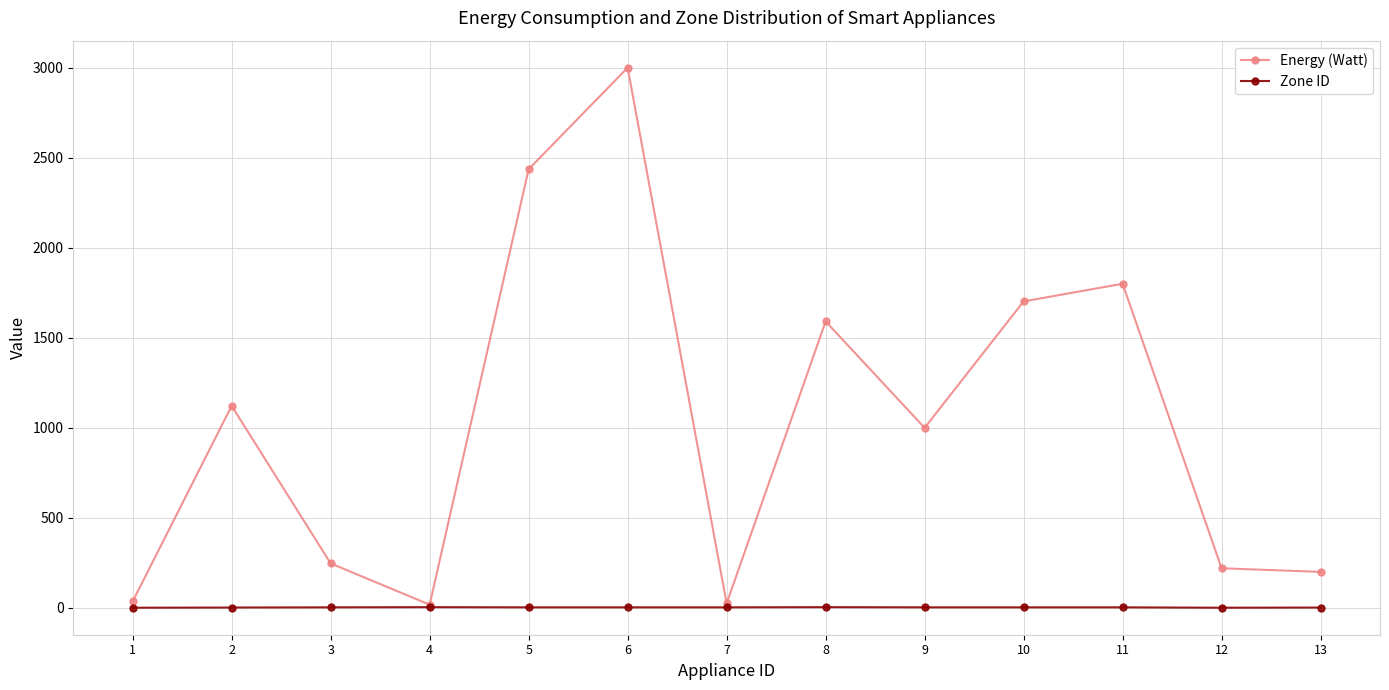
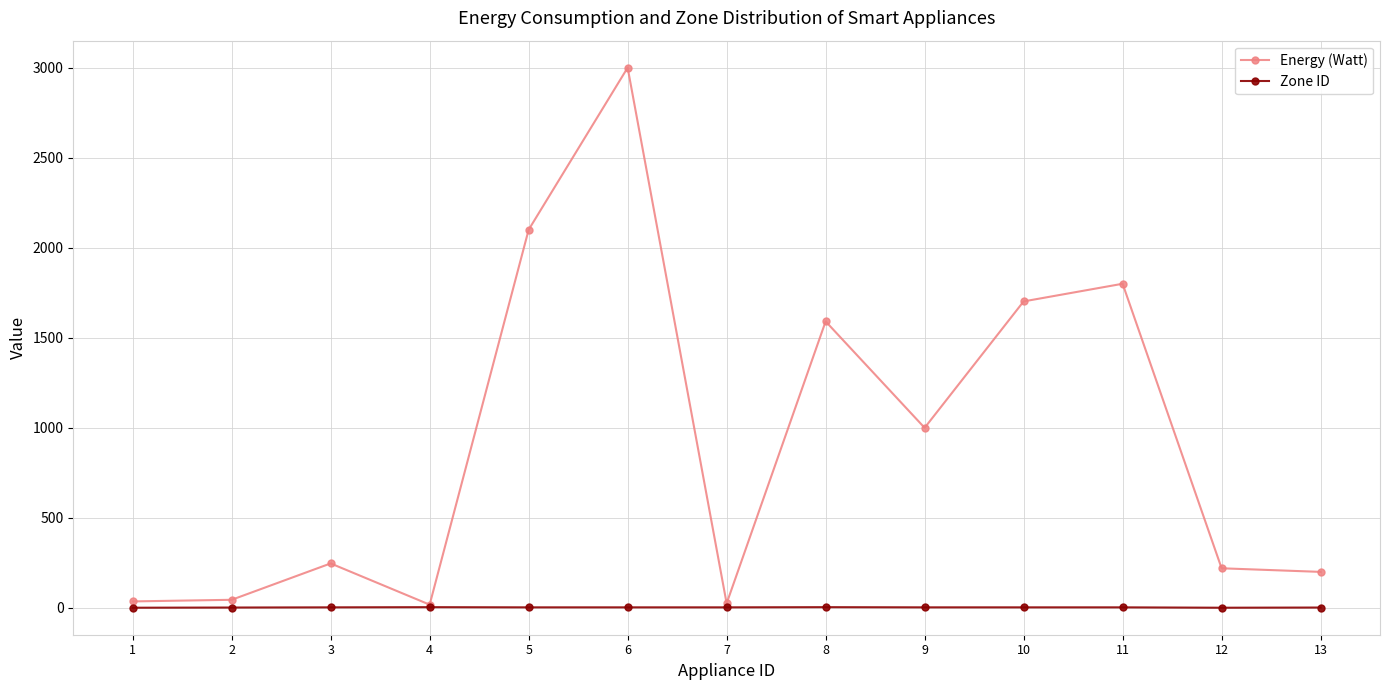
  {
    "Energy (Watt)": {
      "1": 40,
-     "2": 1120,
+     "2": 50,
      "3": 250,
-     "5": 2440,
+     "5": 2100,
      "6": 3000,
      "7": 30,
      "8": 1590,
      "9": 1000,
      "10": 1700,
      "11": 1800,
      "12": 220,
      "13": 200
    },
    "Zone ID": {
      "1": 0,
      "2": 0,
      "3": 0,
      "5": 0,
      "6": 0,
      "7": 0,
      "8": 0,
      "9": 0,
      "10": 0,
      "11": 0,
      "12": 0,
      "13": 0
    }
  }
